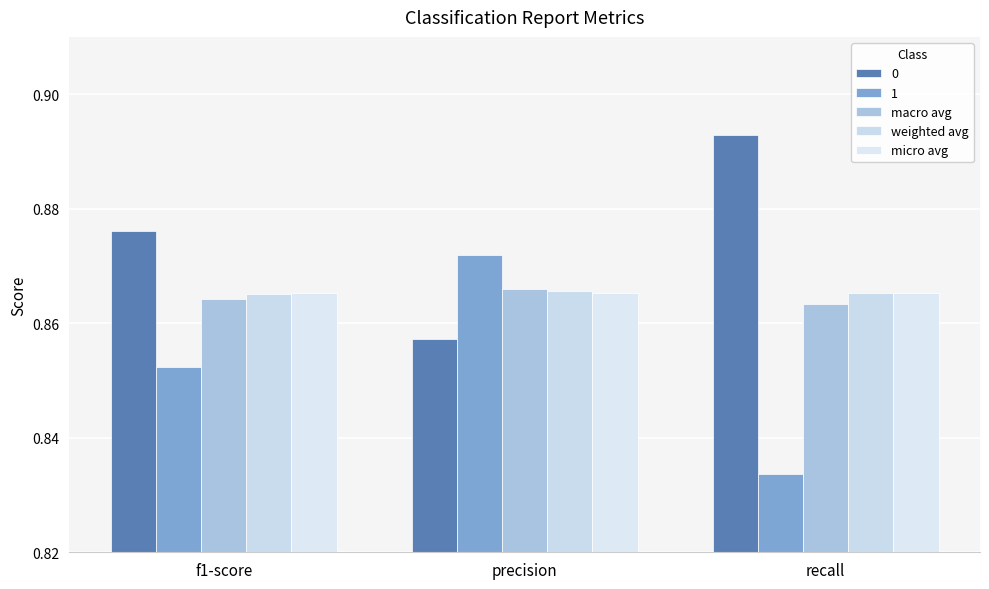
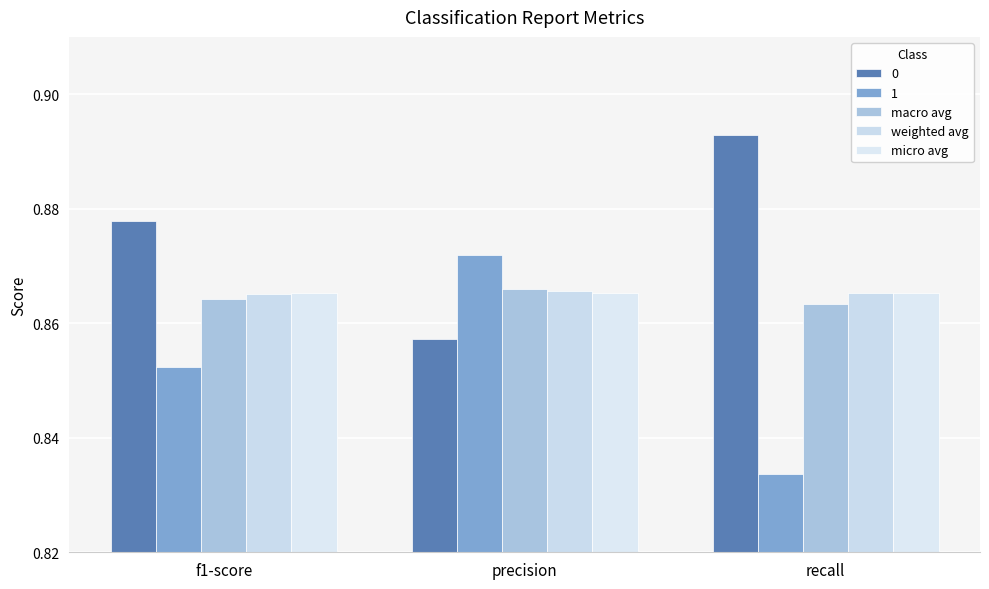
  {
    "0": {
-     "f1-score": 0.876,
+     "f1-score": 0.878,
      "precision": 0.857,
      "recall": 0.893
    }
  }
